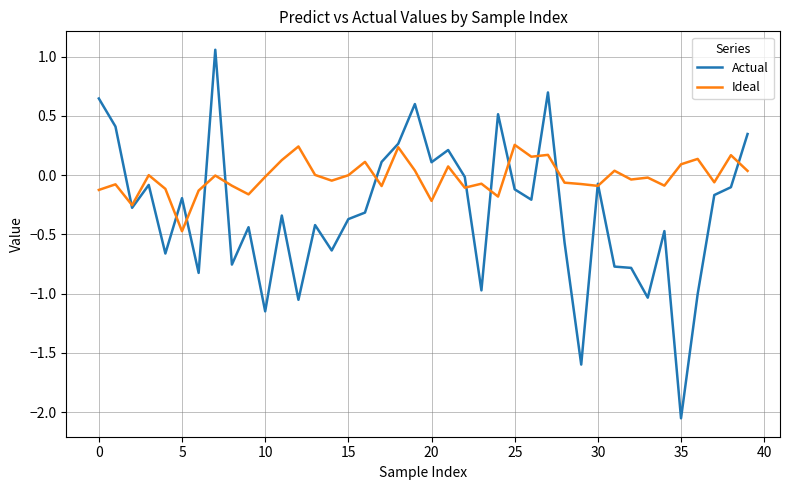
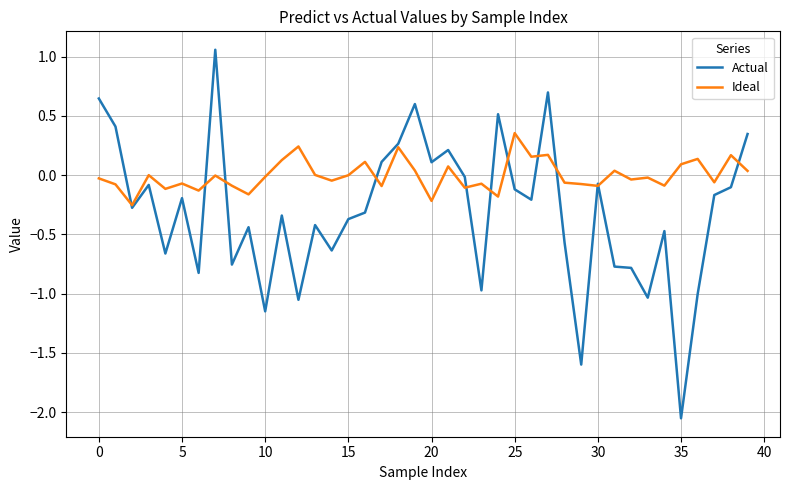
  {
    "Actual": {
      "0": 0.65,
      "5": -0.19,
      "10": -1.15,
      "15": -0.37,
      "20": 0.11,
      "25": -0.12,
      "35": -2.05
    },
    "Ideal": {
-     "0": -0.12,
-     "5": -0.47,
+     "0": -0.03,
+     "5": -0.07,
      "10": -0.01,
      "15": 0.00,
      "20": -0.22,
-     "25": 0.26,
+     "25": 0.35,
      "35": 0.09
    }
  }
